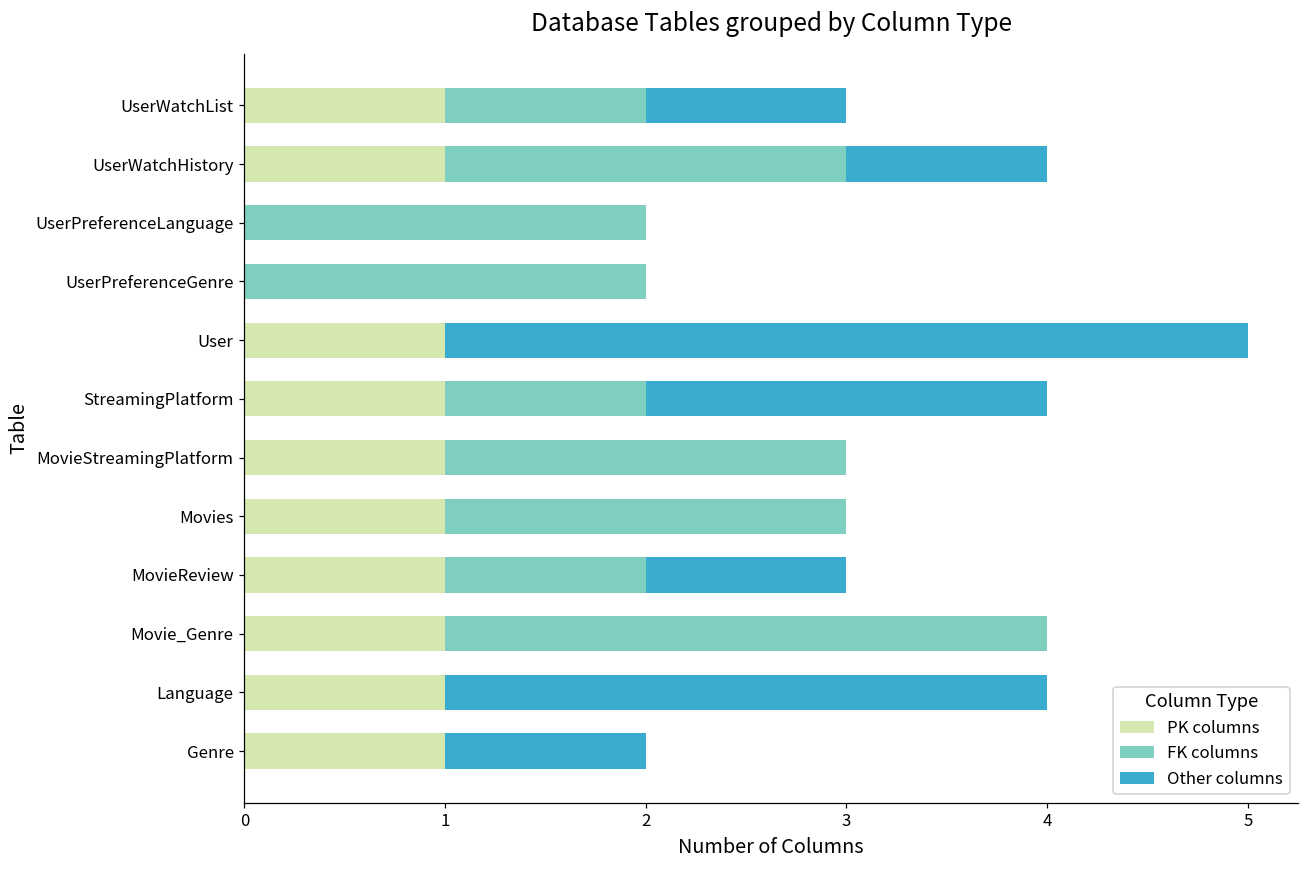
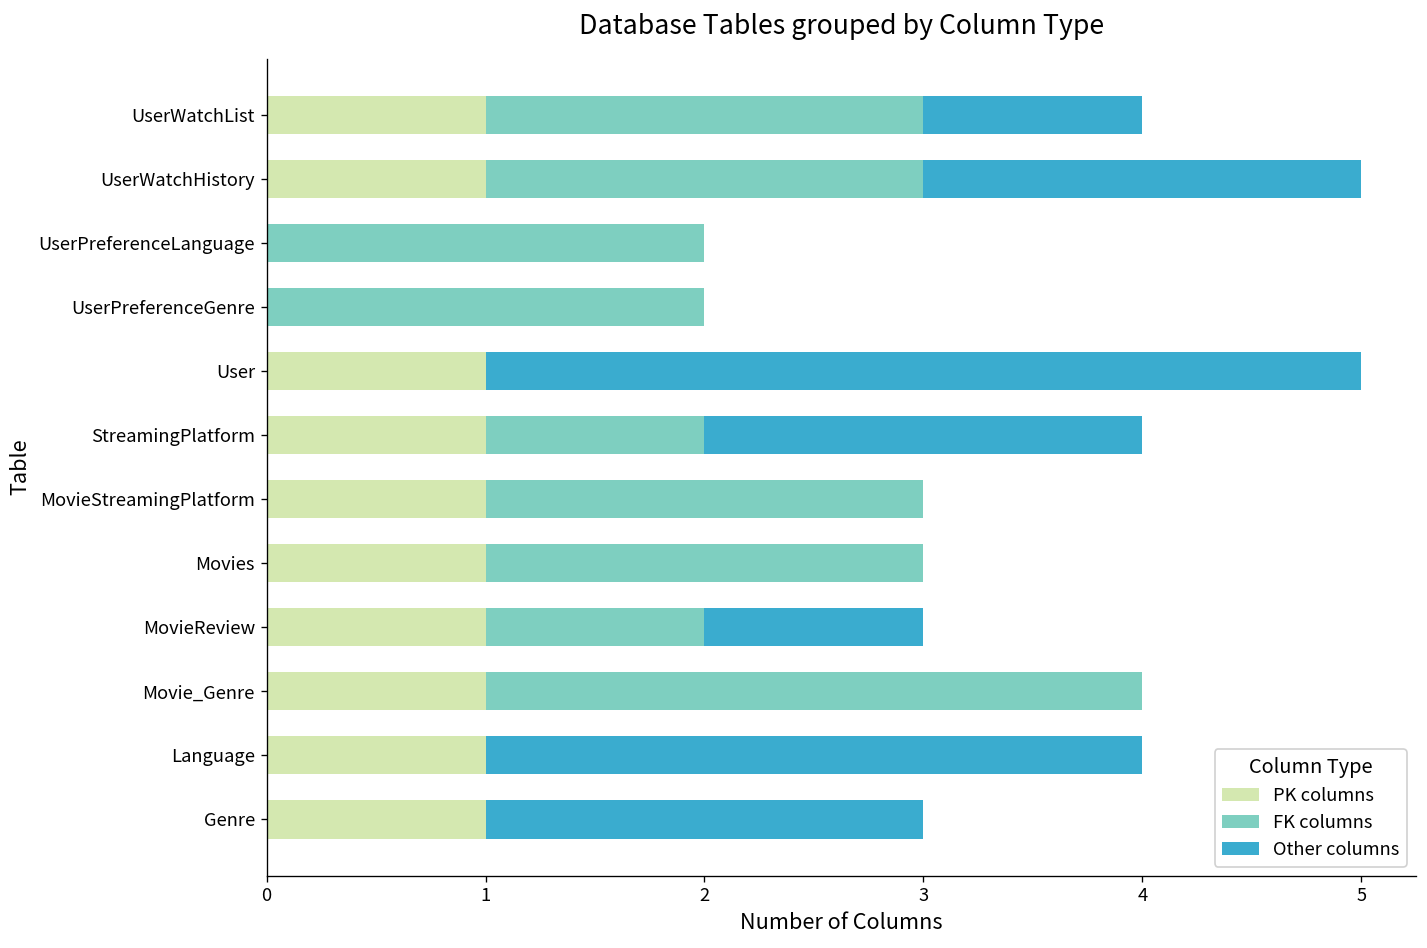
  {
    "PK columns": {
      "UserWatchList": 1,
      "UserWatchHistory": 1,
      "UserPreferenceLanguage": 0,
      "UserPreferenceGenre": 0,
      "User": 1,
      "StreamingPlatform": 1,
      "MovieStreamingPlatform": 1,
      "Movies": 1,
      "MovieReview": 1,
      "Movie_Genre": 1,
      "Language": 1,
      "Genre": 1
    },
    "FK columns": {
-     "UserWatchList": 1
+     "UserWatchList": 2
    },
    "Other columns": {
-     "UserWatchHistory": 1,
-     "Genre": 1
+     "UserWatchHistory": 2,
+     "Genre": 2
    }
  }
